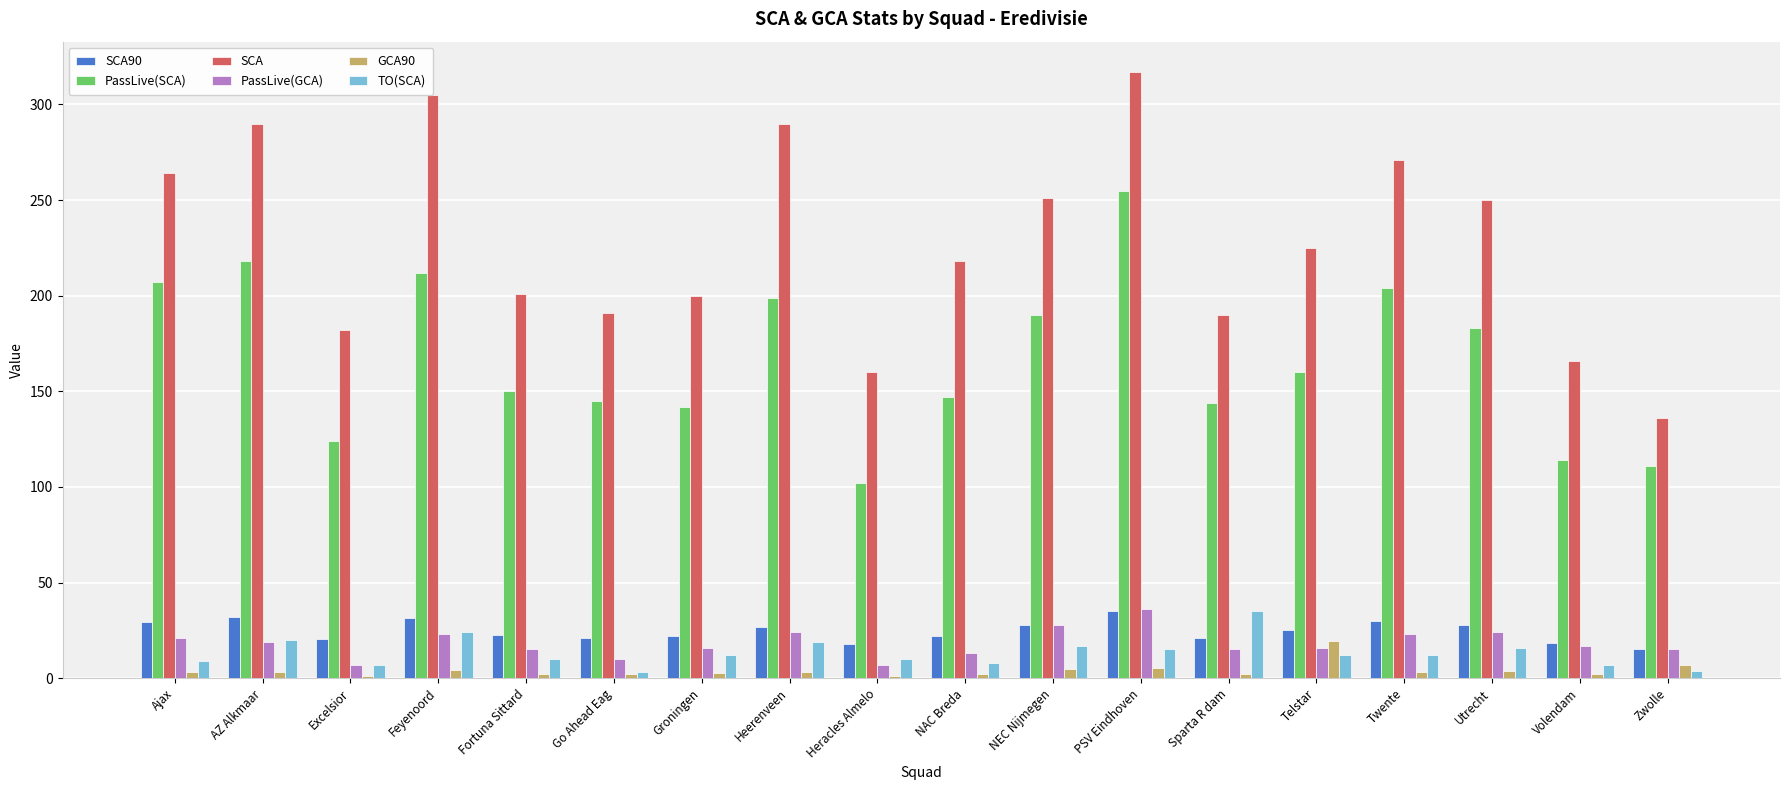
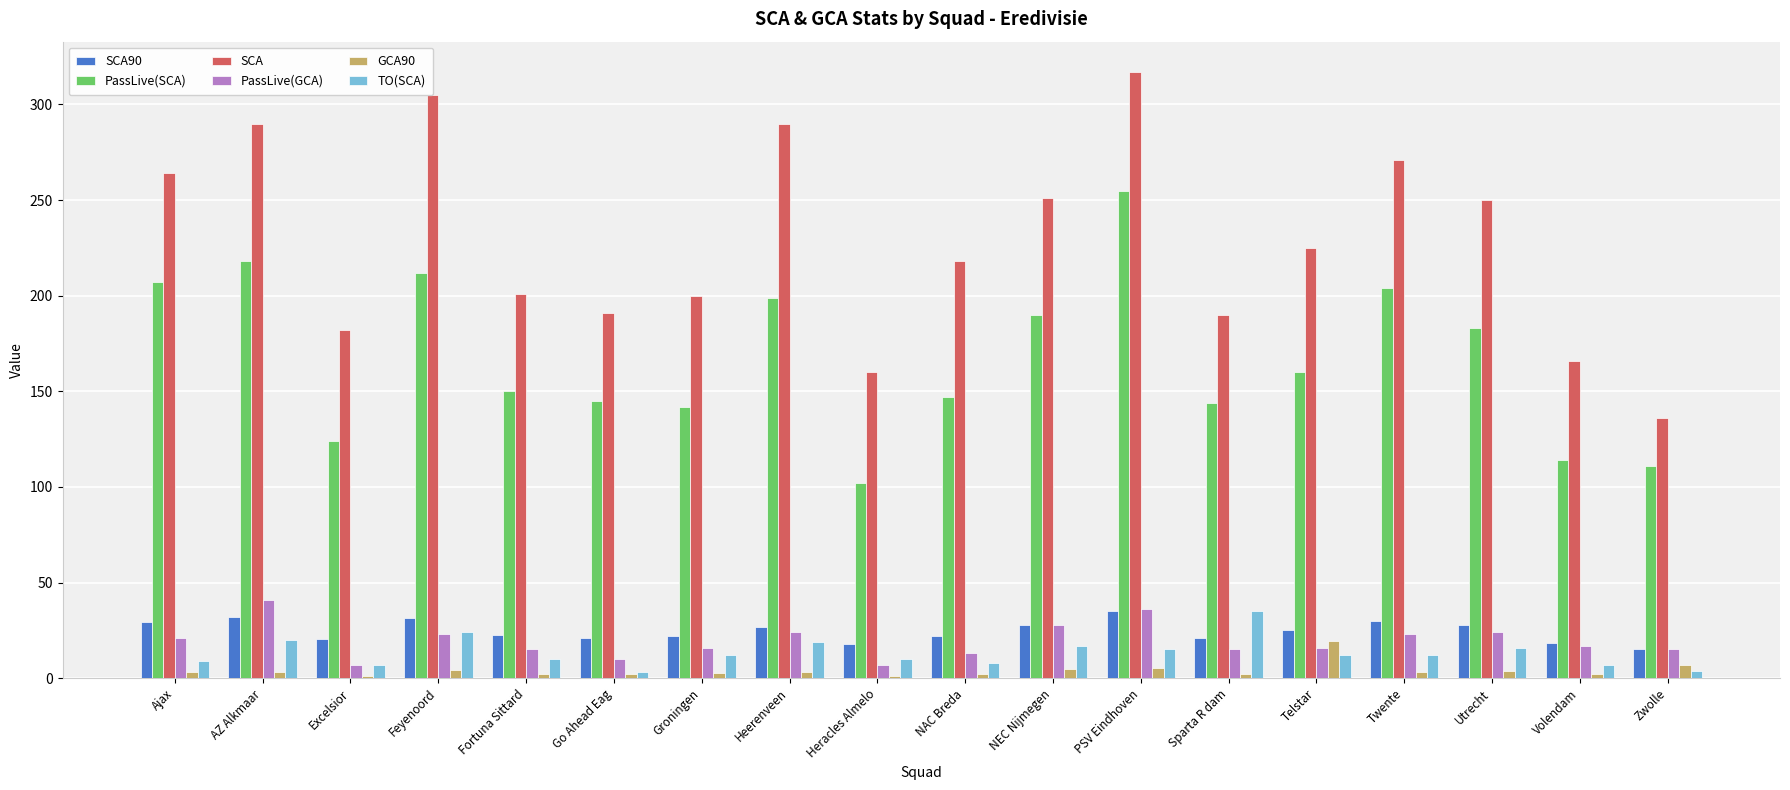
  {
    "SCA90": {
      "Ajax": 29,
      "AZ Alkmaar": 32,
      "Excelsior": 20,
      "Feyenoord": 32,
      "Fortuna Sittard": 22,
      "Go Ahead Eag": 21,
      "Groningen": 22,
      "Heerenveen": 27,
      "Heracles Almelo": 18,
      "NAC Breda": 22,
      "NEC Nijmegen": 28,
      "PSV Eindhoven": 35,
      "Sparta R dam": 21,
      "Telstar": 25,
      "Twente": 30,
      "Utrecht": 28,
      "Volendam": 18,
      "Zwolle": 15
    },
    "PassLive(SCA)": {
      "Ajax": 207,
      "AZ Alkmaar": 218,
      "Excelsior": 124,
      "Feyenoord": 212,
      "Fortuna Sittard": 150,
      "Go Ahead Eag": 145,
      "Groningen": 142,
      "Heerenveen": 199,
      "Heracles Almelo": 102,
      "NAC Breda": 147,
      "NEC Nijmegen": 190,
      "PSV Eindhoven": 255,
      "Sparta R dam": 144,
      "Telstar": 160,
      "Twente": 204,
      "Utrecht": 183,
      "Volendam": 114,
      "Zwolle": 111
    },
    "SCA": {
      "Ajax": 264,
      "AZ Alkmaar": 290,
      "Excelsior": 182,
      "Fortuna Sittard": 201,
      "Go Ahead Eag": 191,
      "Groningen": 200,
      "Heerenveen": 290,
      "Heracles Almelo": 160,
      "NAC Breda": 218,
      "NEC Nijmegen": 251,
      "PSV Eindhoven": 317,
      "Sparta R dam": 190,
      "Telstar": 225,
      "Twente": 271,
      "Utrecht": 250,
      "Volendam": 166,
      "Zwolle": 136
    },
    "PassLive(GCA)": {
      "Ajax": 21,
-     "AZ Alkmaar": 19,
+     "AZ Alkmaar": 41,
      "Excelsior": 7,
      "Feyenoord": 23,
      "Fortuna Sittard": 15,
      "Go Ahead Eag": 10,
      "Groningen": 16,
      "Heerenveen": 24,
      "Heracles Almelo": 7,
      "NAC Breda": 13,
      "NEC Nijmegen": 28,
      "PSV Eindhoven": 36,
      "Sparta R dam": 15,
      "Telstar": 16,
      "Twente": 23,
      "Utrecht": 24,
      "Volendam": 17,
      "Zwolle": 15
    },
    "GCA90": {
      "Ajax": 3,
      "AZ Alkmaar": 3,
      "Feyenoord": 4,
      "Fortuna Sittard": 2,
      "Go Ahead Eag": 2,
      "Groningen": 3,
      "Heerenveen": 3,
      "Heracles Almelo": 1,
      "NAC Breda": 2,
      "NEC Nijmegen": 5,
      "PSV Eindhoven": 5,
      "Sparta R dam": 2,
      "Telstar": 20,
      "Twente": 3,
      "Utrecht": 4,
      "Volendam": 2,
      "Zwolle": 7
    },
    "TO(SCA)": {
      "Ajax": 9,
      "AZ Alkmaar": 20,
      "Excelsior": 7,
      "Feyenoord": 24,
      "Fortuna Sittard": 10,
      "Go Ahead Eag": 3,
      "Groningen": 12,
      "Heerenveen": 19,
      "Heracles Almelo": 10,
      "NAC Breda": 8,
      "NEC Nijmegen": 17,
      "PSV Eindhoven": 15,
      "Sparta R dam": 35,
      "Telstar": 12,
      "Twente": 12,
      "Utrecht": 16,
      "Volendam": 7,
      "Zwolle": 4
    }
  }
